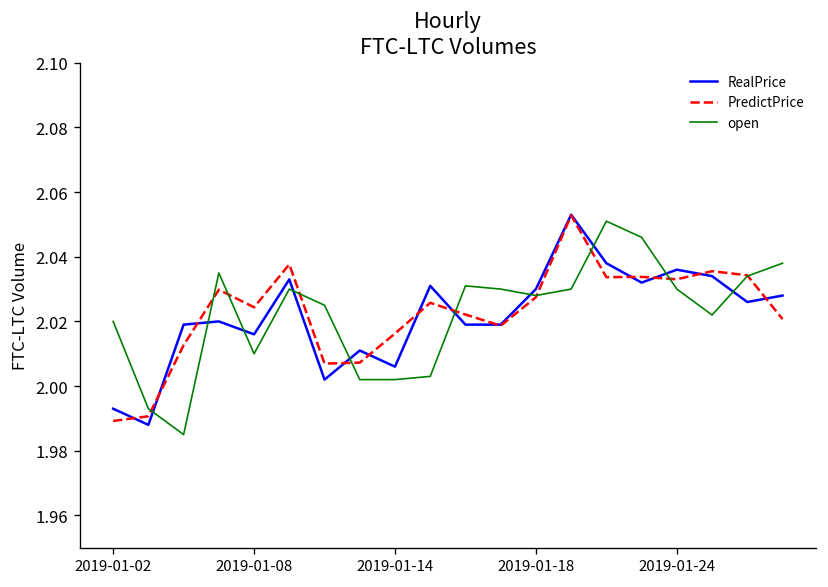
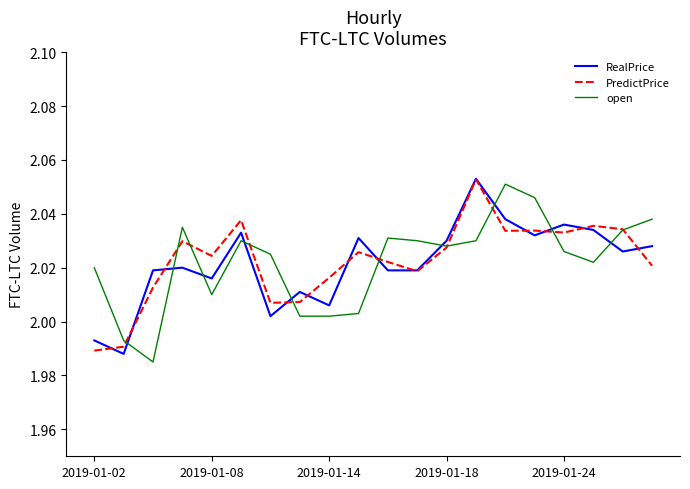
  {
    "RealPrice": {
      "2019-01-02": 1.993,
      "2019-01-08": 2.016,
      "2019-01-14": 2.006,
      "2019-01-18": 2.030,
      "2019-01-24": 2.036
    },
    "PredictPrice": {
      "2019-01-02": 1.989,
      "2019-01-08": 2.024,
      "2019-01-14": 2.016,
      "2019-01-24": 2.033
    },
    "open": {
      "2019-01-02": 2.020,
      "2019-01-08": 2.010,
      "2019-01-14": 2.002,
-     "2019-01-24": 2.030
+     "2019-01-24": 2.026
    }
  }
